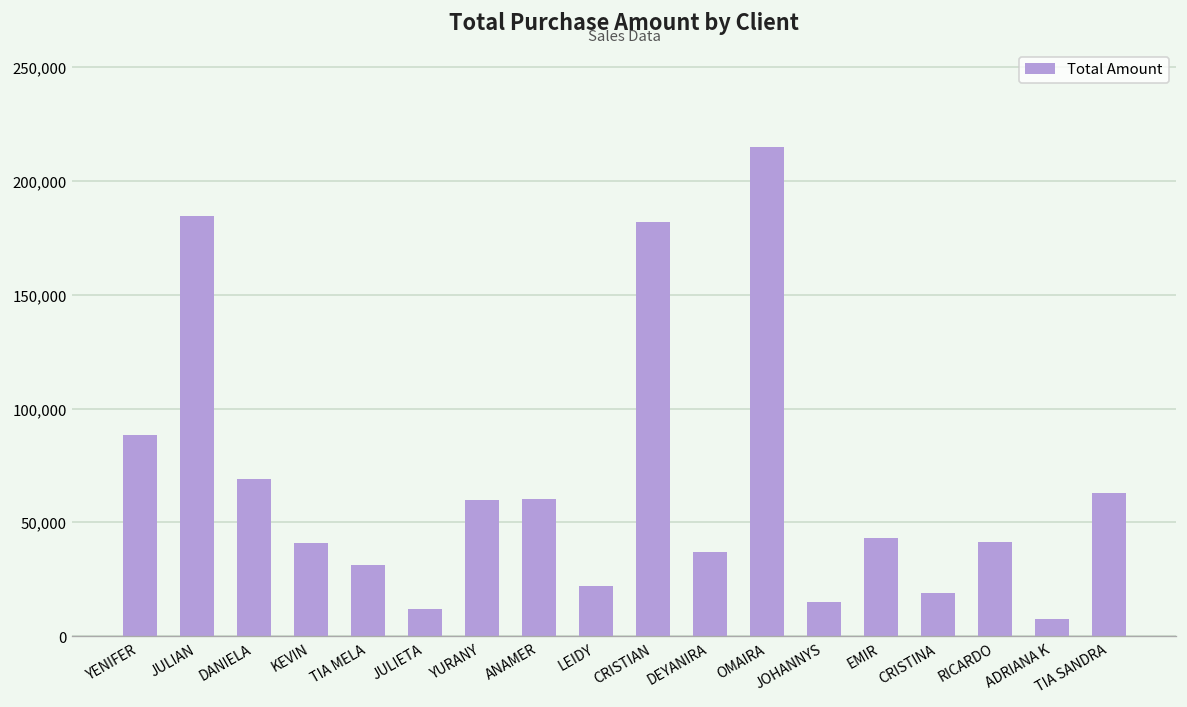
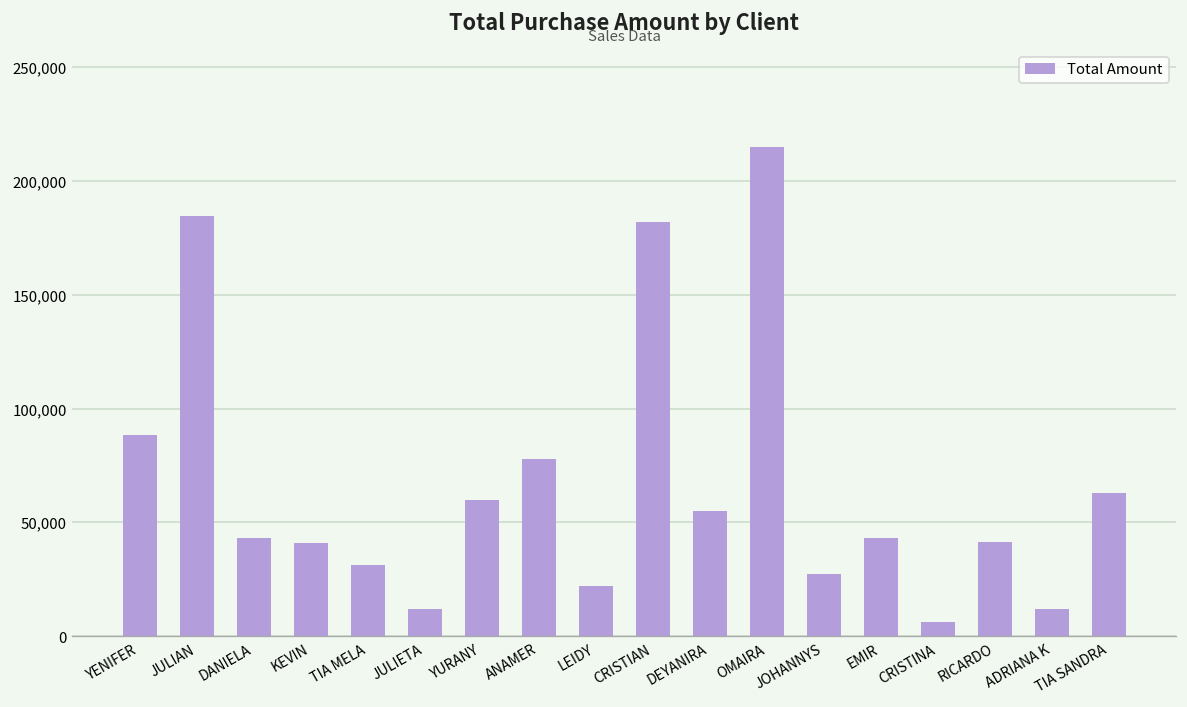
  {
    "YENIFER": "88,000",
    "JULIAN": "184,000",
-   "DANIELA": "69,000",
+   "DANIELA": "43,000",
    "KEVIN": "41,000",
    "TIA MELA": "31,000",
    "JULIETA": "12,000",
    "YURANY": "60,000",
-   "ANAMER": "60,000",
+   "ANAMER": "78,000",
    "LEIDY": "22,000",
    "CRISTIAN": "182,000",
-   "DEYANIRA": "37,000",
+   "DEYANIRA": "55,000",
    "OMAIRA": "215,000",
-   "JOHANNYS": "15,000",
+   "JOHANNYS": "27,000",
    "EMIR": "43,000",
-   "CRISTINA": "19,000",
+   "CRISTINA": "6,000",
    "RICARDO": "41,000",
-   "ADRIANA K": "8,000",
+   "ADRIANA K": "12,000",
    "TIA SANDRA": "63,000"
  }
